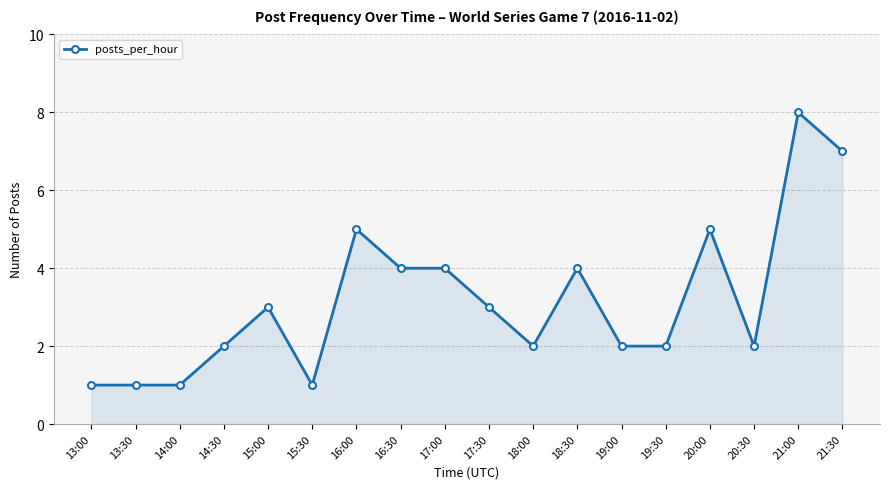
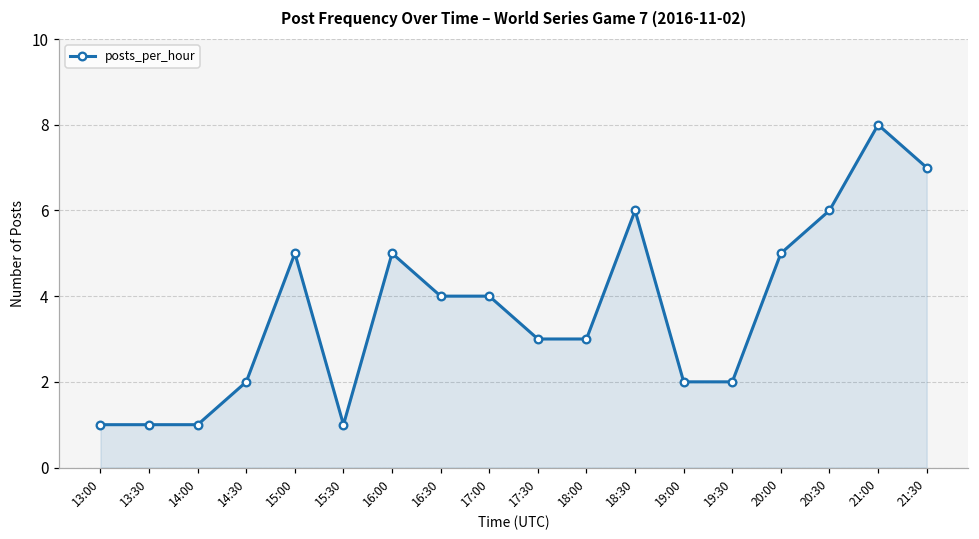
  {
    "13:00": 1,
    "13:30": 1,
    "14:00": 1,
    "14:30": 2,
-   "15:00": 3,
+   "15:00": 5,
    "15:30": 1,
    "16:00": 5,
    "16:30": 4,
    "17:00": 4,
    "17:30": 3,
-   "18:00": 2,
-   "18:30": 4,
+   "18:00": 3,
+   "18:30": 6,
    "19:00": 2,
    "19:30": 2,
    "20:00": 5,
-   "20:30": 2,
+   "20:30": 6,
    "21:00": 8,
    "21:30": 7
  }
